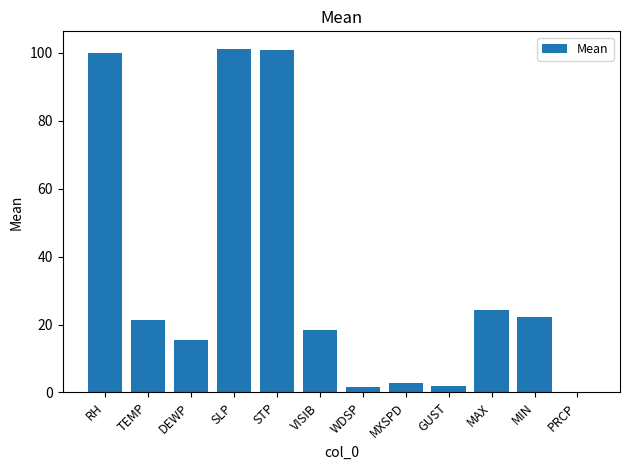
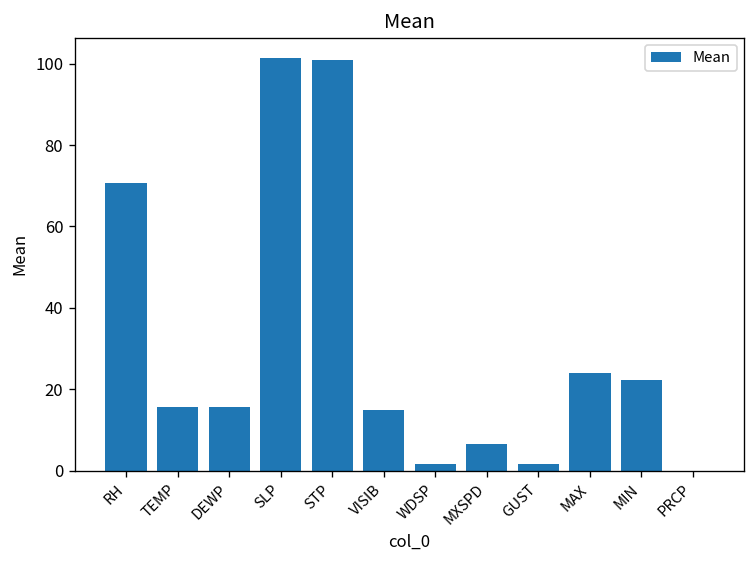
  {
-   "RH": 100,
-   "TEMP": 21,
+   "RH": 71,
+   "TEMP": 16,
    "DEWP": 16,
    "SLP": 101,
    "STP": 101,
-   "VISIB": 18,
+   "VISIB": 15,
    "WDSP": 2,
-   "MXSPD": 3,
+   "MXSPD": 7,
    "GUST": 2,
    "MAX": 24,
    "MIN": 22,
    "PRCP": 0
  }
